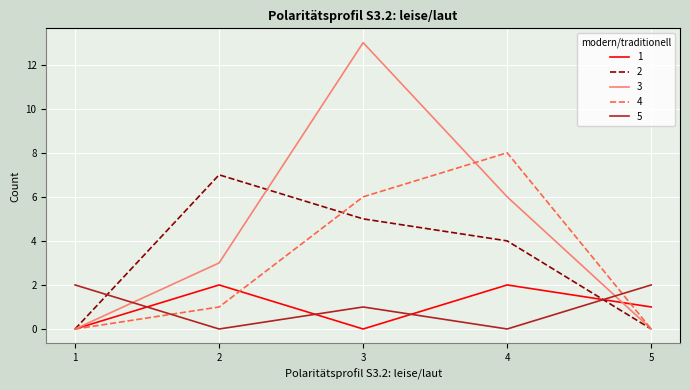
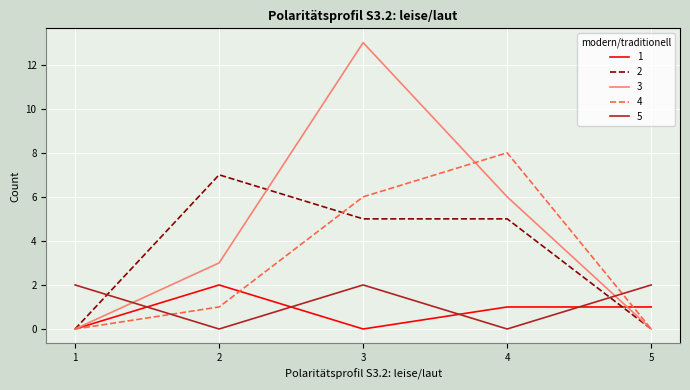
  {
    "1": {
      "2": 2,
      "3": 0,
-     "4": 2,
+     "4": 1,
      "5": 1
    },
    "2": {
      "2": 7,
      "3": 5,
-     "4": 4
+     "4": 5
    },
    "5": {
      "1": 2,
      "2": 0,
-     "3": 1,
+     "3": 2,
      "4": 0,
      "5": 2
    }
  }
